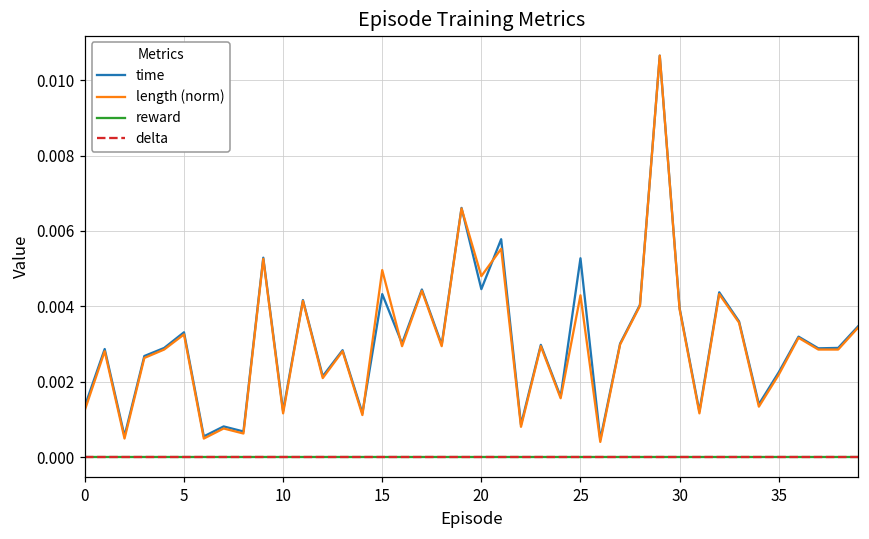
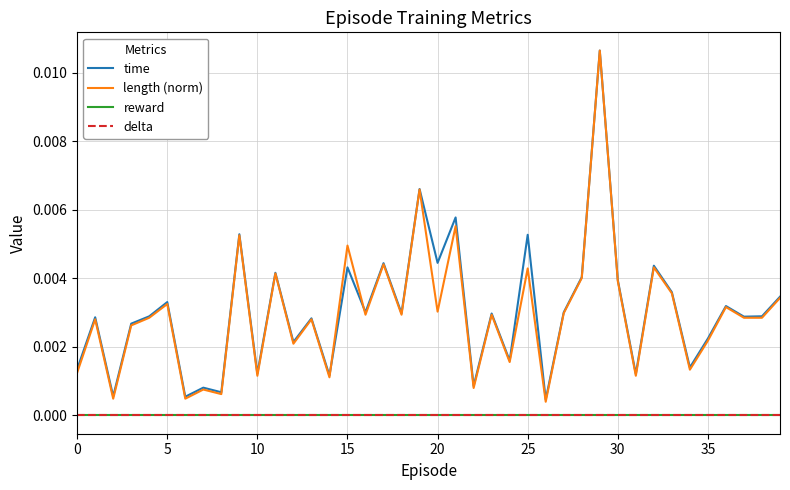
  {
    "time": {
      "0": 0.0014,
      "15": 0.0043,
      "20": 0.0045,
      "25": 0.0053
    },
    "length (norm)": {
      "0": 0.0012,
      "15": 0.0050,
-     "20": 0.0048,
+     "20": 0.0030,
      "25": 0.0043
    },
    "delta": {
      "0": 0.0000,
      "5": 0.0000,
      "10": 0.0000,
      "15": 0.0000,
      "20": 0.0000,
      "25": 0.0000,
      "30": 0.0000,
      "35": 0.0000
    }
  }
